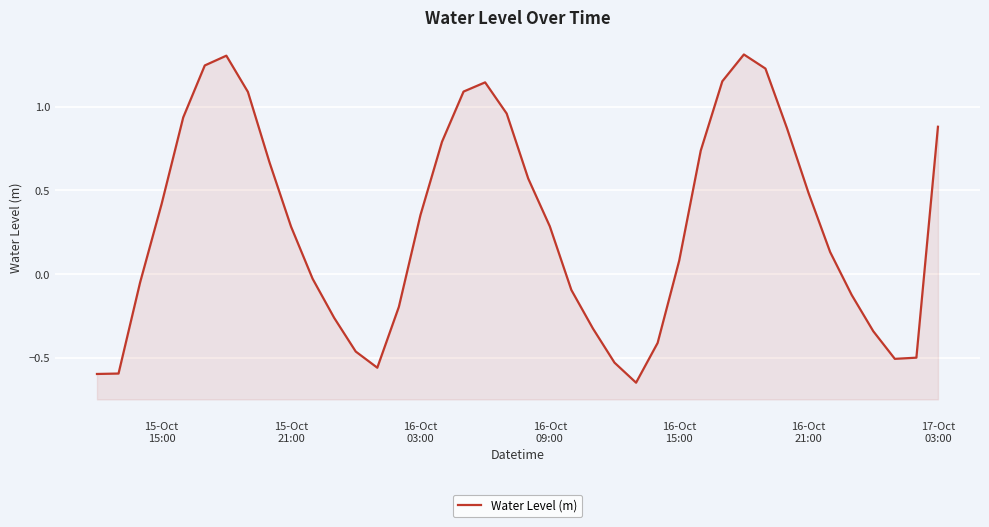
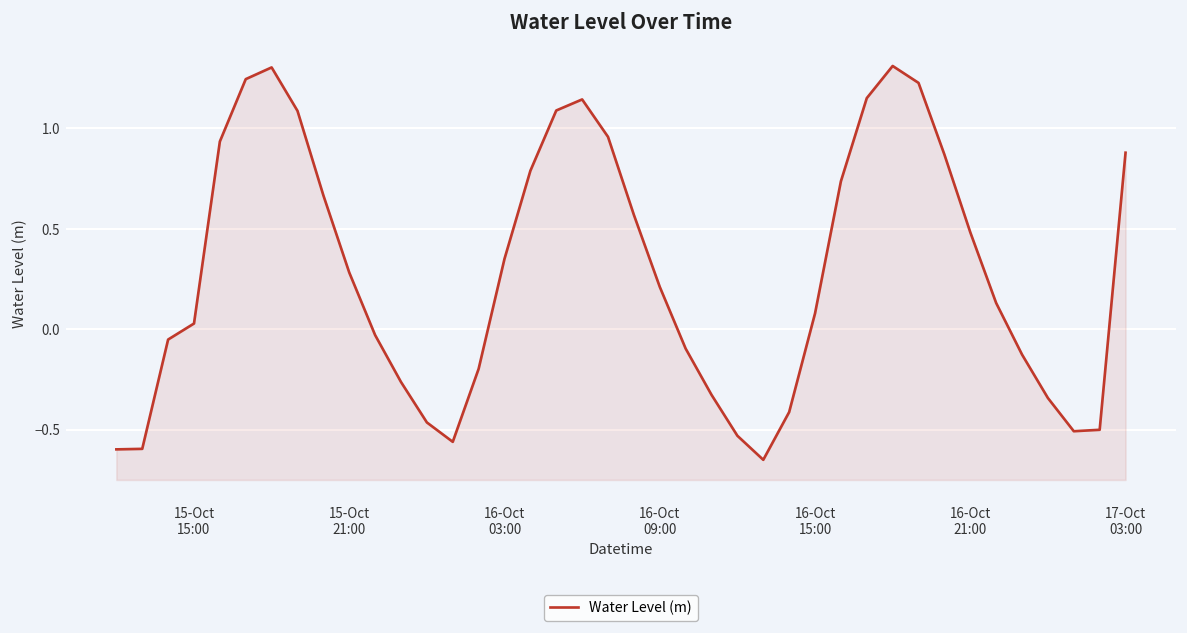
  {
-   "15-Oct 15:00": 0.42,
+   "15-Oct 15:00": 0.03,
    "15-Oct 21:00": 0.28,
    "16-Oct 03:00": 0.35,
-   "16-Oct 09:00": 0.28,
+   "16-Oct 09:00": 0.21,
    "16-Oct 15:00": 0.08,
    "16-Oct 21:00": 0.48,
    "17-Oct 03:00": 0.88
  }
